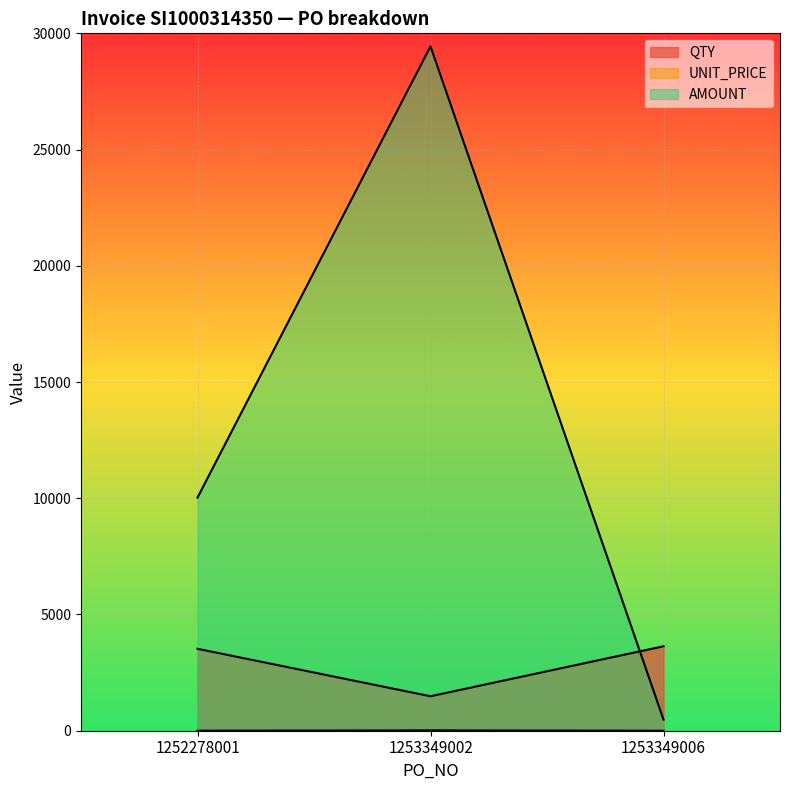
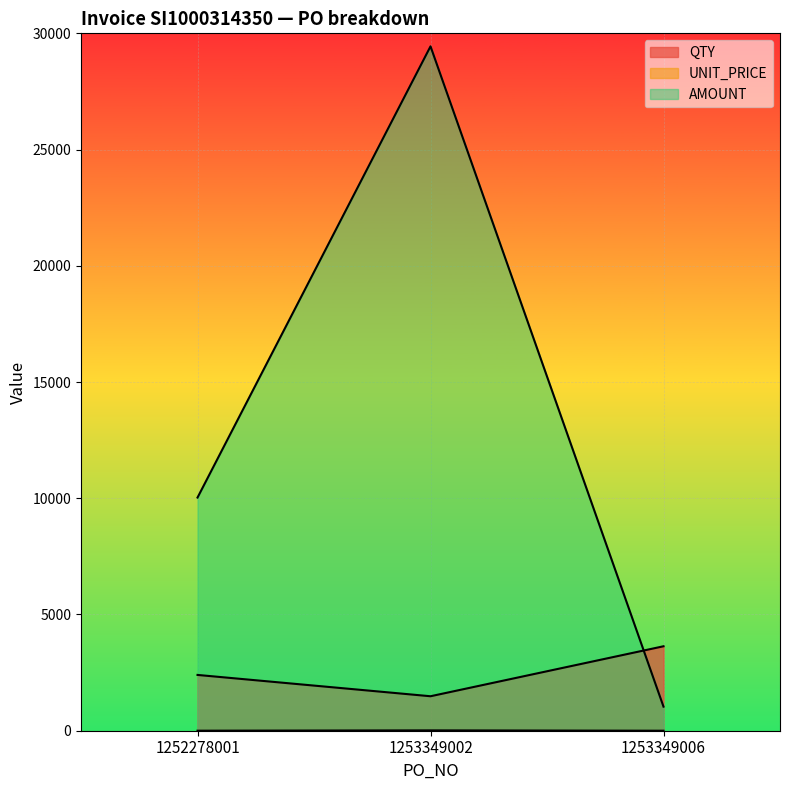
  {
    "QTY": {
-     "1252278001": 3500,
+     "1252278001": 2400,
      "1253349002": 1500,
      "1253349006": 3600
    },
    "UNIT_PRICE": {
      "1252278001": 0,
      "1253349002": 0,
      "1253349006": 0
    },
    "AMOUNT": {
      "1252278001": 10000,
      "1253349002": 29400,
-     "1253349006": 500
+     "1253349006": 1000
    }
  }
